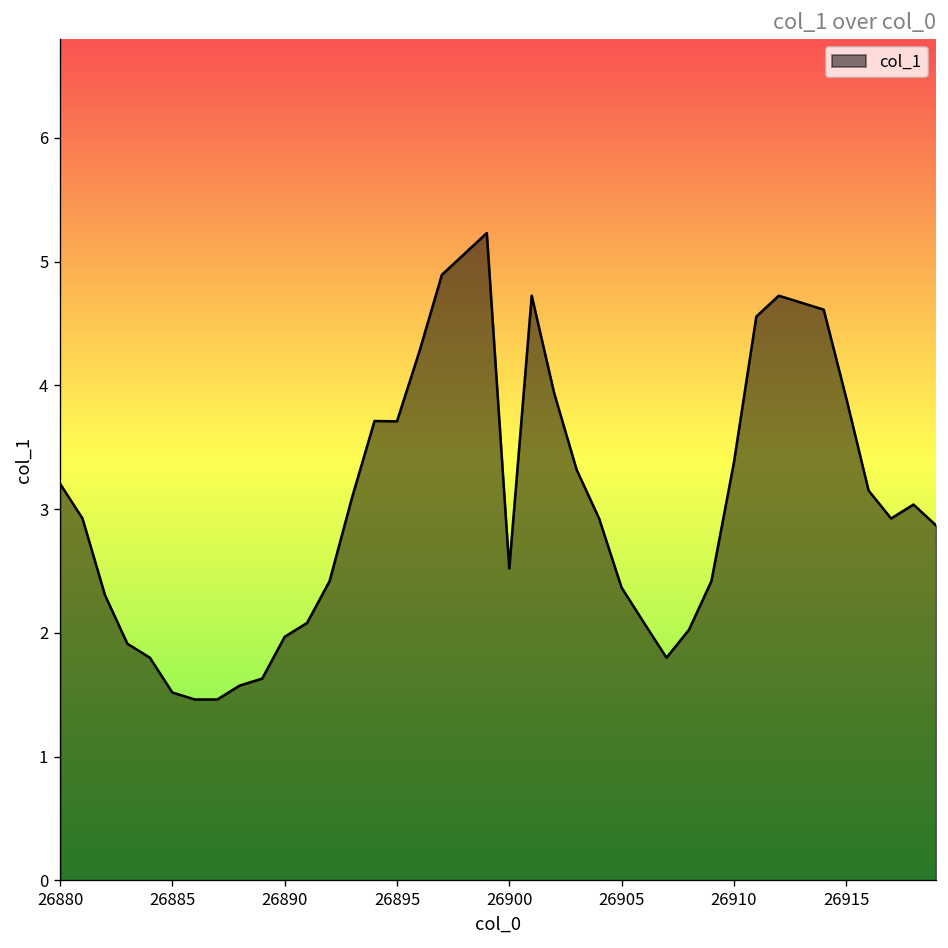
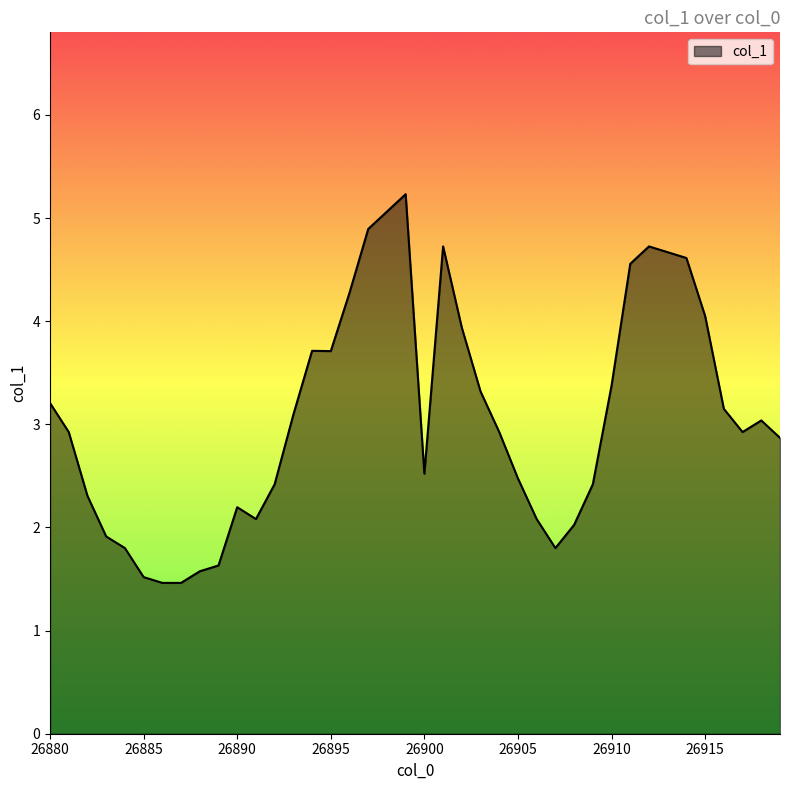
  {
    "26880": 3.21,
    "26885": 1.52,
-   "26890": 1.97,
+   "26890": 2.20,
    "26895": 3.71,
    "26900": 2.52,
-   "26905": 2.37,
+   "26905": 2.48,
    "26910": 3.38,
-   "26915": 3.90
+   "26915": 4.05
  }
